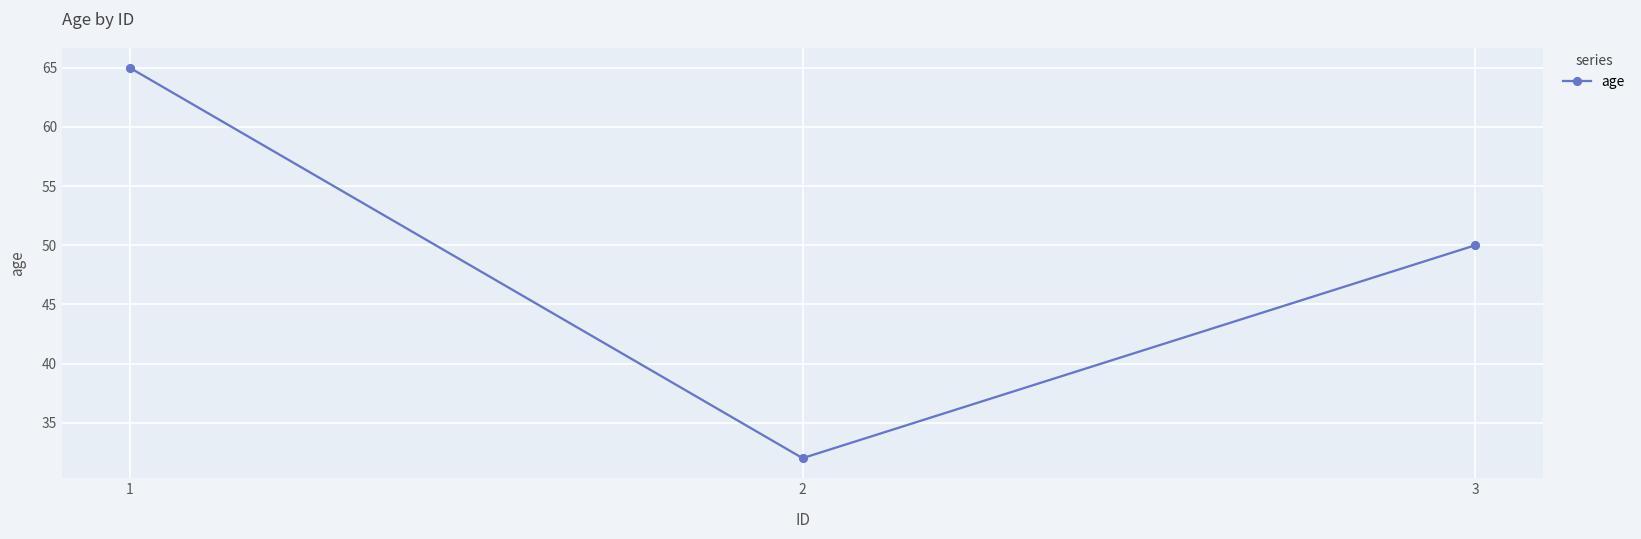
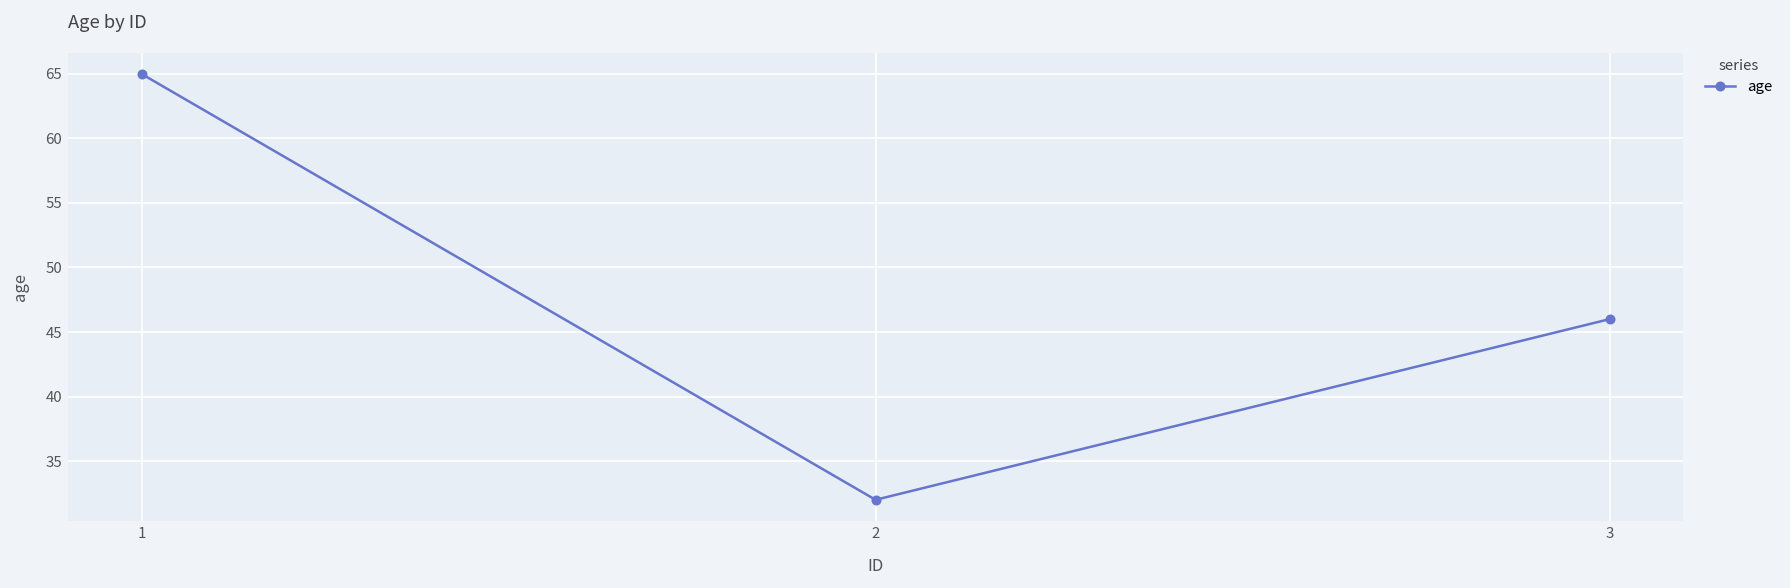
  {
    "1": 65,
    "2": 32,
-   "3": 50
+   "3": 46
  }
